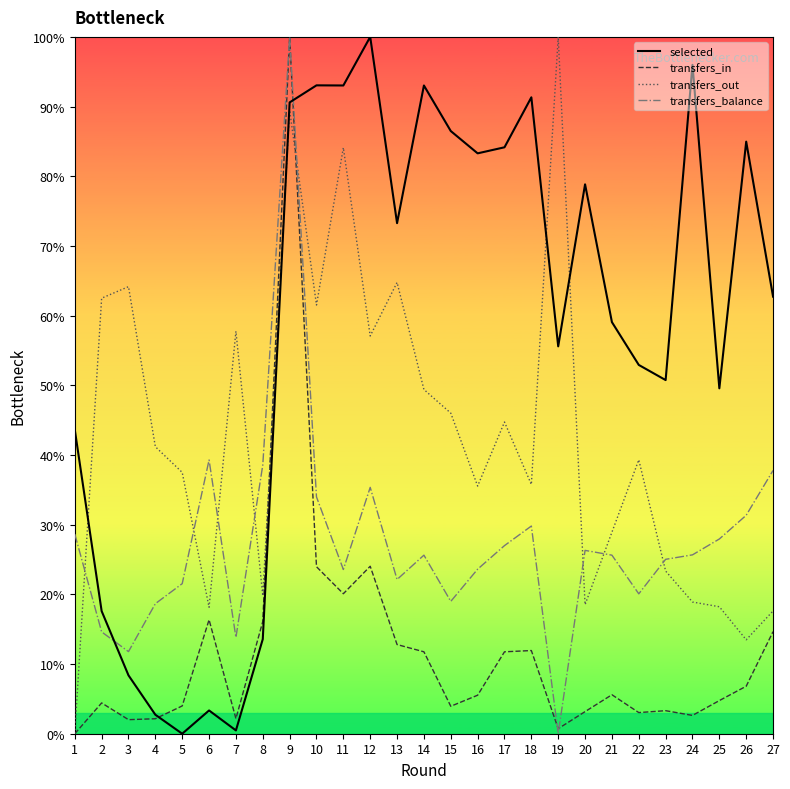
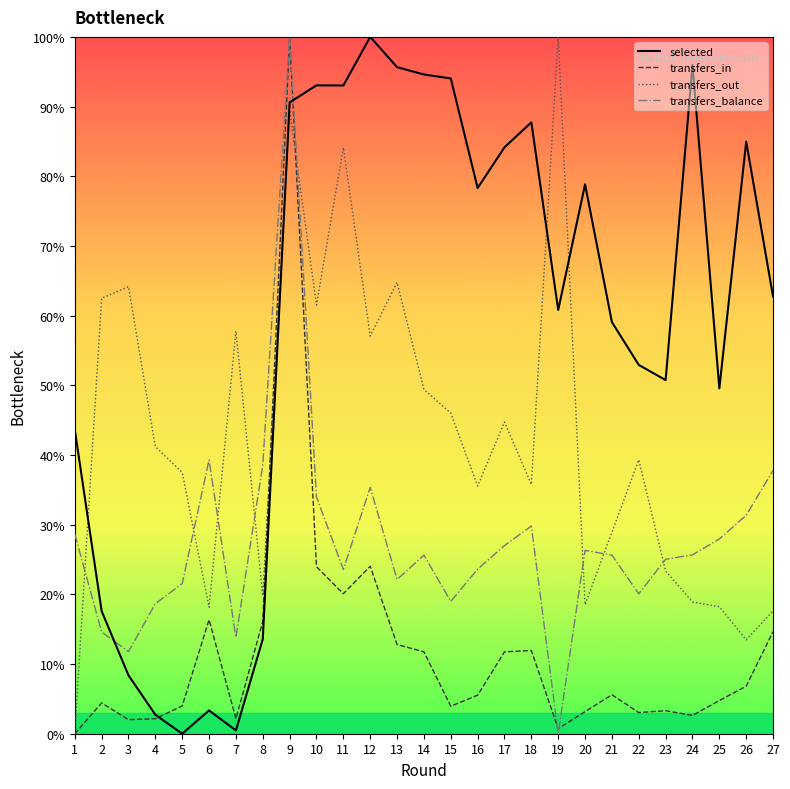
  {
    "selected": {
      "1": "44%",
      "2": "18%",
      "3": "8%",
      "6": "3%",
      "8": "14%",
      "9": "91%",
      "10": "93%",
      "11": "93%",
      "12": "100%",
-     "13": "73%",
-     "14": "93%",
-     "15": "86%",
-     "16": "83%",
+     "13": "96%",
+     "14": "95%",
+     "15": "94%",
+     "16": "78%",
      "17": "84%",
-     "18": "91%",
-     "19": "56%",
+     "18": "88%",
+     "19": "61%",
      "20": "79%",
      "21": "59%",
      "22": "53%",
      "23": "51%",
      "25": "50%",
      "26": "85%",
      "27": "63%"
    }
  }
